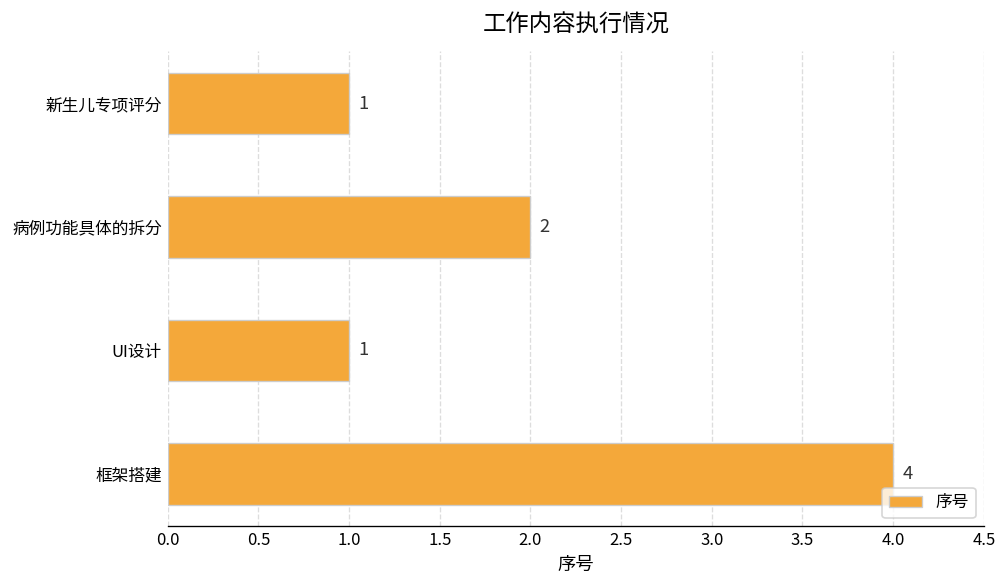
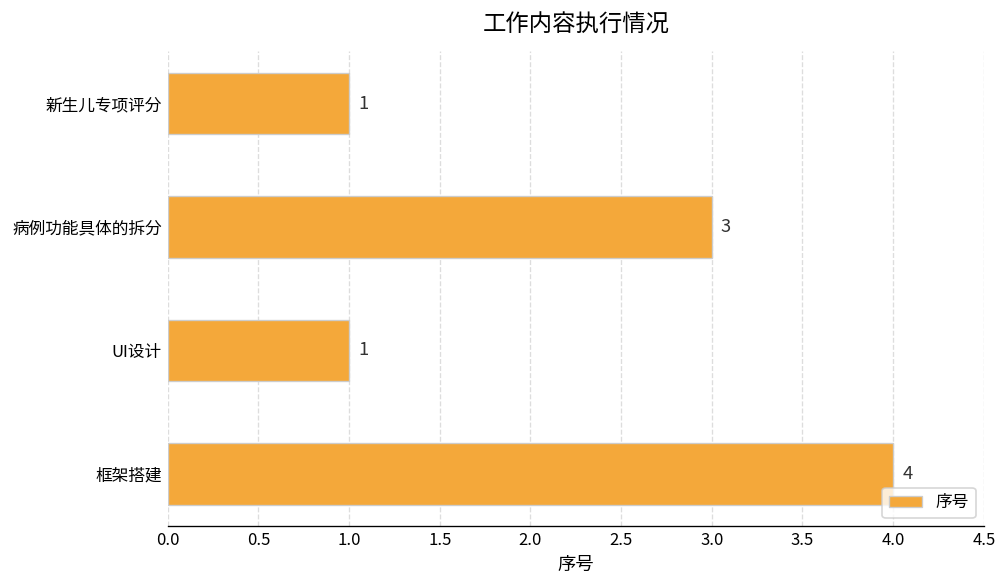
  {
    "新生儿专项评分": 1,
-   "病例功能具体的拆分": 2,
+   "病例功能具体的拆分": 3,
    "UI设计": 1,
    "框架搭建": 4
  }
